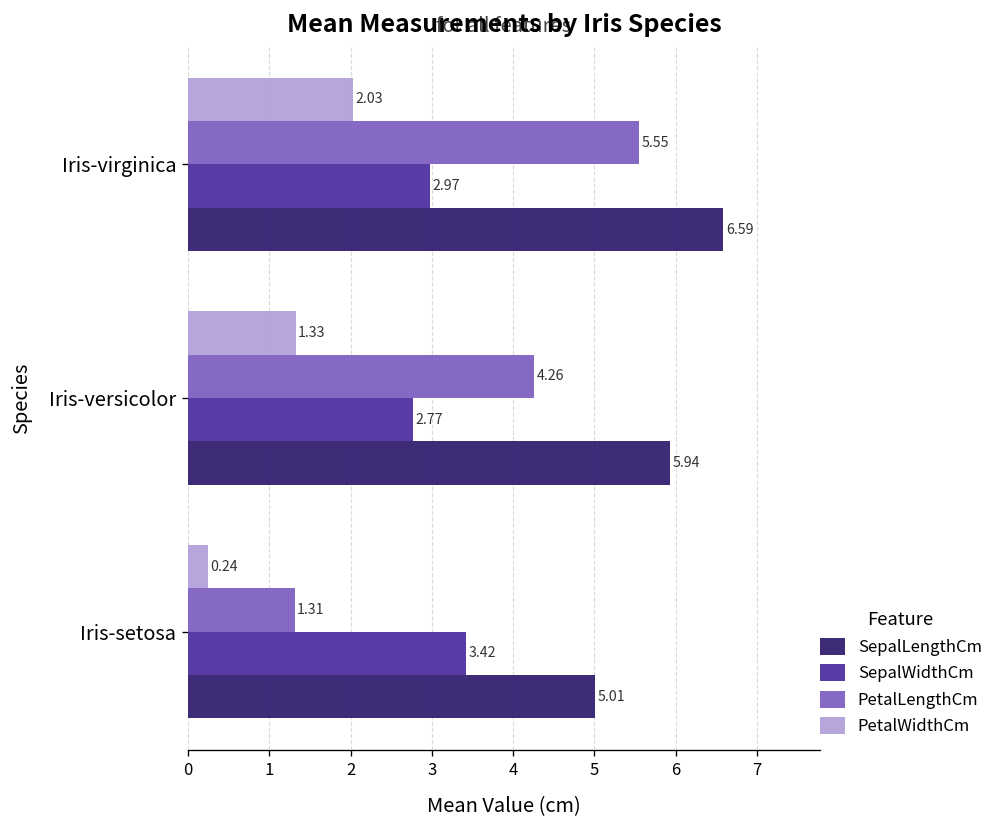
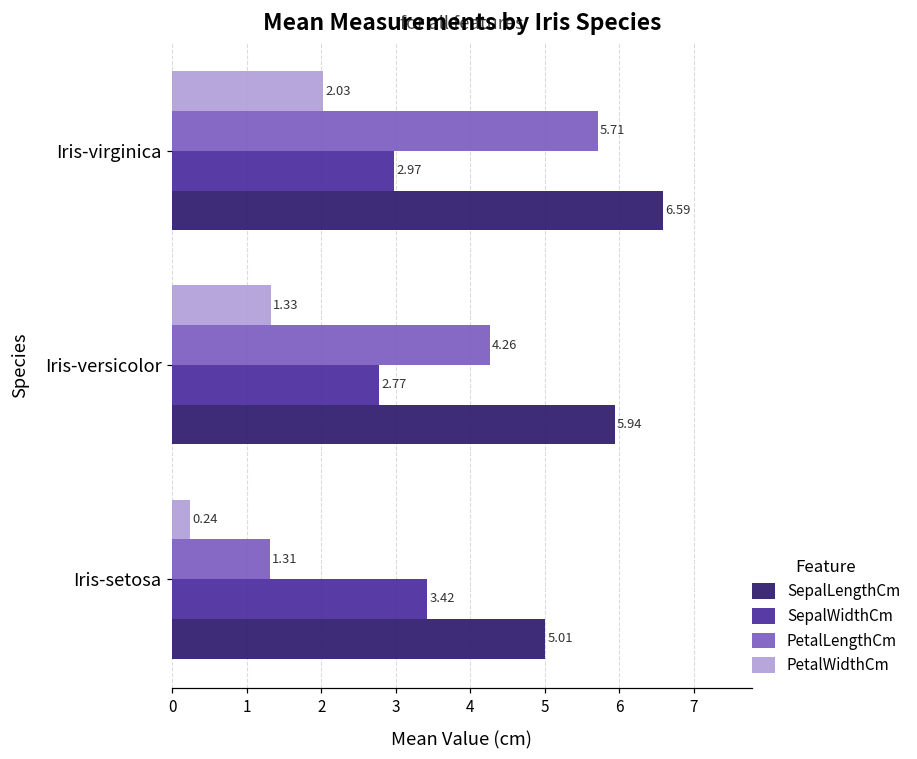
  {
    "PetalLengthCm": {
-     "Iris-virginica": 5.55,
+     "Iris-virginica": 5.71,
      "Iris-versicolor": 4.26,
      "Iris-setosa": 1.31
    },
    "PetalWidthCm": {
      "Iris-virginica": 2.03,
      "Iris-versicolor": 1.33,
      "Iris-setosa": 0.24
    }
  }
